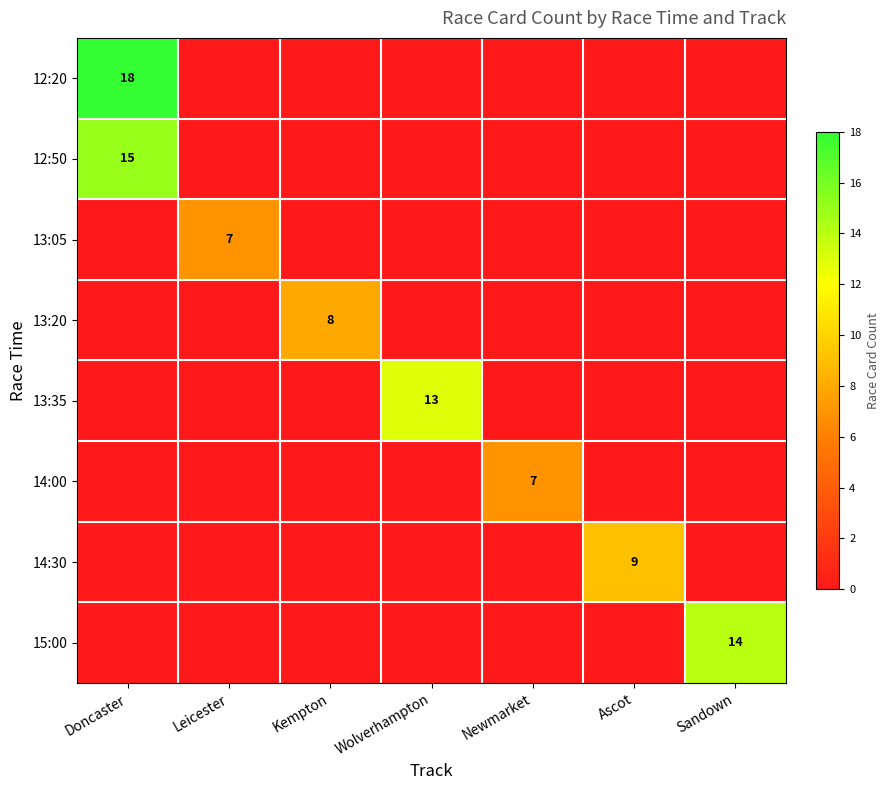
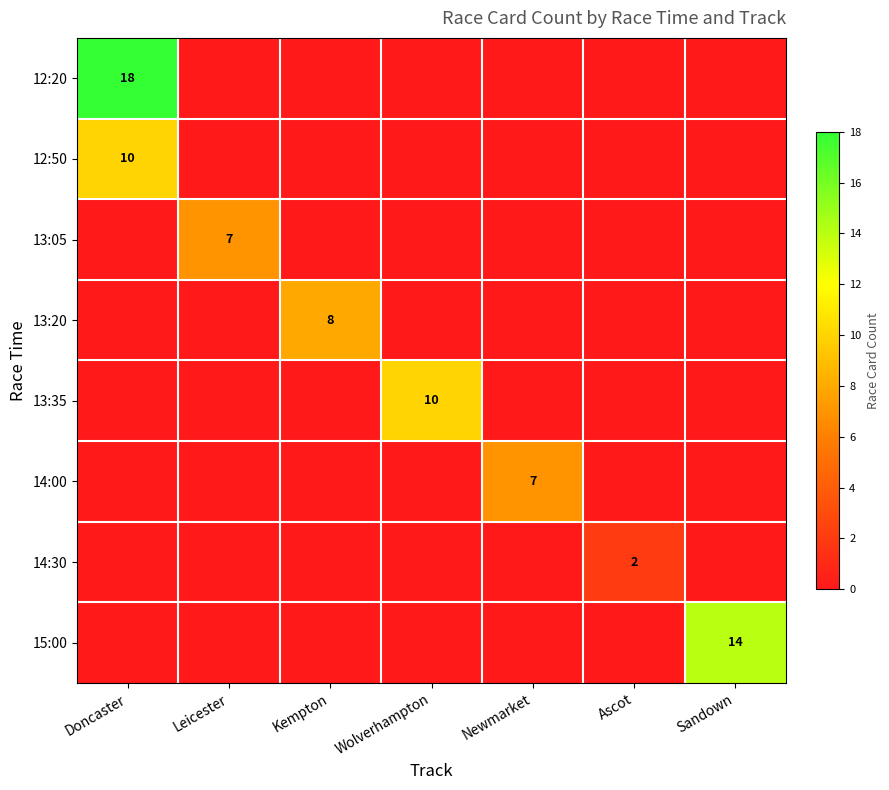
  {
    "12:20": {
      "Doncaster": 18
    },
    "12:50": {
-     "Doncaster": 15
+     "Doncaster": 10
    },
    "13:05": {
      "Leicester": 7
    },
    "13:20": {
      "Kempton": 8
    },
    "13:35": {
-     "Wolverhampton": 13
+     "Wolverhampton": 10
    },
    "14:00": {
      "Newmarket": 7
    },
    "14:30": {
-     "Ascot": 9
+     "Ascot": 2
    },
    "15:00": {
      "Sandown": 14
    }
  }
